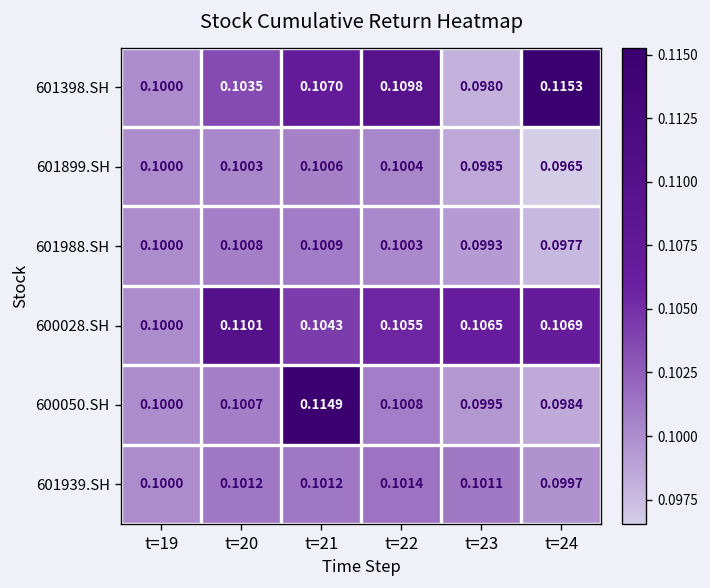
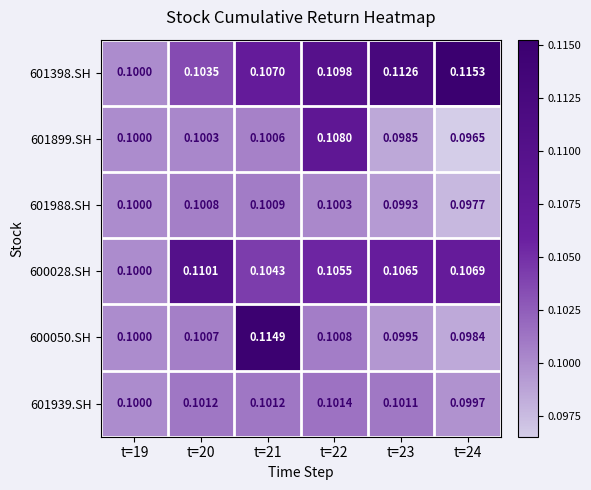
  {
    "601398.SH": {
      "t=19": 0.1000,
      "t=20": 0.1035,
      "t=21": 0.1070,
      "t=22": 0.1098,
-     "t=23": 0.0980,
+     "t=23": 0.1126,
      "t=24": 0.1153
    },
    "601899.SH": {
      "t=19": 0.1000,
      "t=20": 0.1003,
      "t=21": 0.1006,
-     "t=22": 0.1004,
+     "t=22": 0.1080,
      "t=23": 0.0985,
      "t=24": 0.0965
    },
    "601988.SH": {
      "t=19": 0.1000,
      "t=20": 0.1008,
      "t=21": 0.1009,
      "t=22": 0.1003,
      "t=23": 0.0993,
      "t=24": 0.0977
    },
    "600028.SH": {
      "t=19": 0.1000,
      "t=20": 0.1101,
      "t=21": 0.1043,
      "t=22": 0.1055,
      "t=23": 0.1065,
      "t=24": 0.1069
    },
    "600050.SH": {
      "t=19": 0.1000,
      "t=20": 0.1007,
      "t=21": 0.1149,
      "t=22": 0.1008,
      "t=23": 0.0995,
      "t=24": 0.0984
    },
    "601939.SH": {
      "t=19": 0.1000,
      "t=20": 0.1012,
      "t=21": 0.1012,
      "t=22": 0.1014,
      "t=23": 0.1011,
      "t=24": 0.0997
    }
  }
